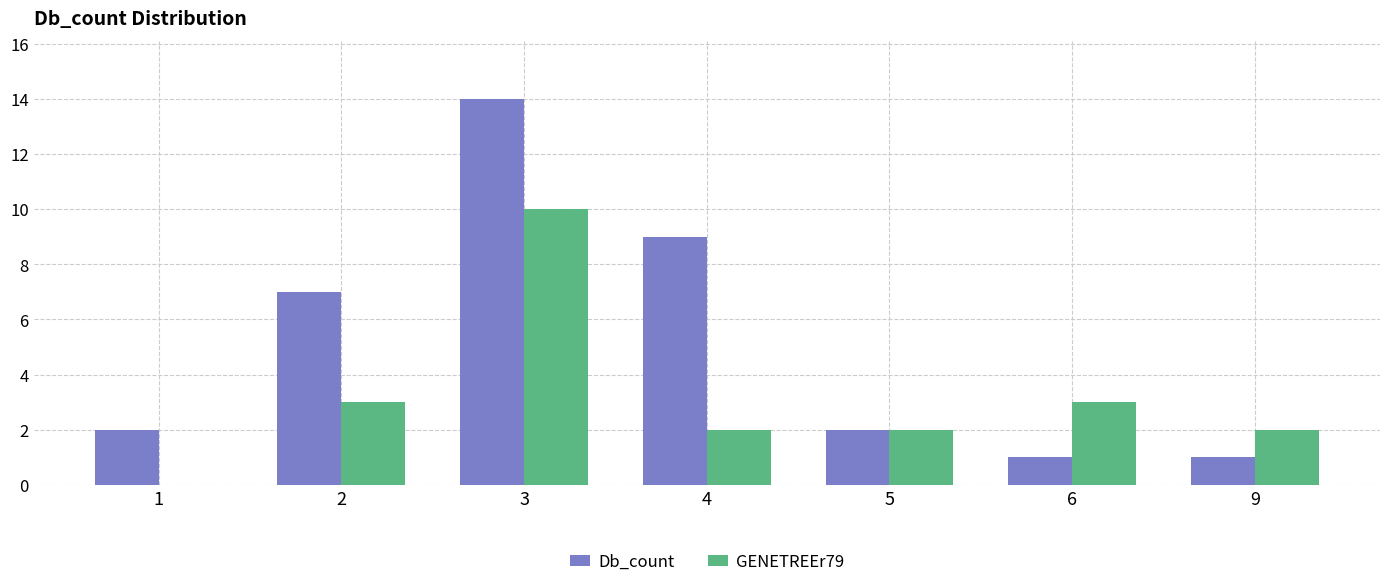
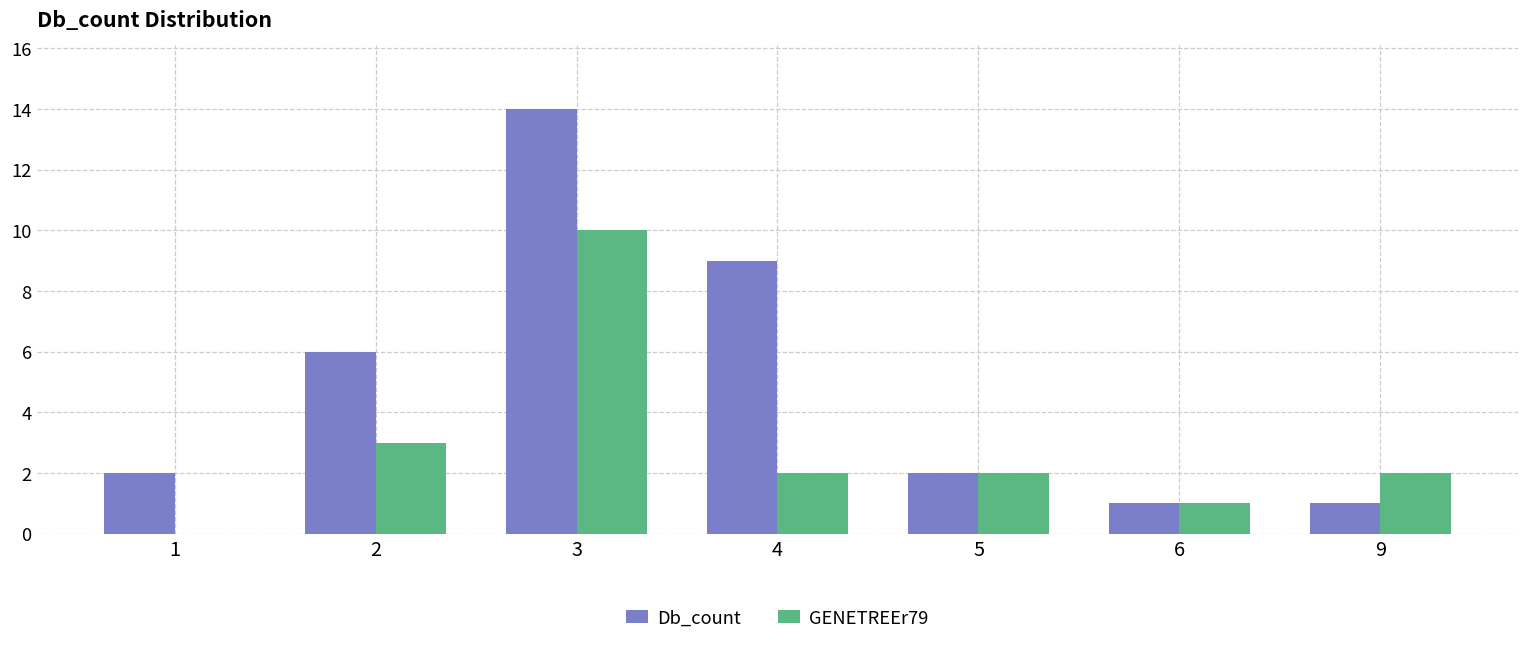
  {
    "Db_count": {
      "1": 2,
-     "2": 7,
+     "2": 6,
      "3": 14,
      "4": 9,
      "5": 2,
      "6": 1,
      "9": 1
    },
    "GENETREEr79": {
      "1": 0,
      "2": 3,
      "3": 10,
      "4": 2,
      "5": 2,
-     "6": 3,
+     "6": 1,
      "9": 2
    }
  }
